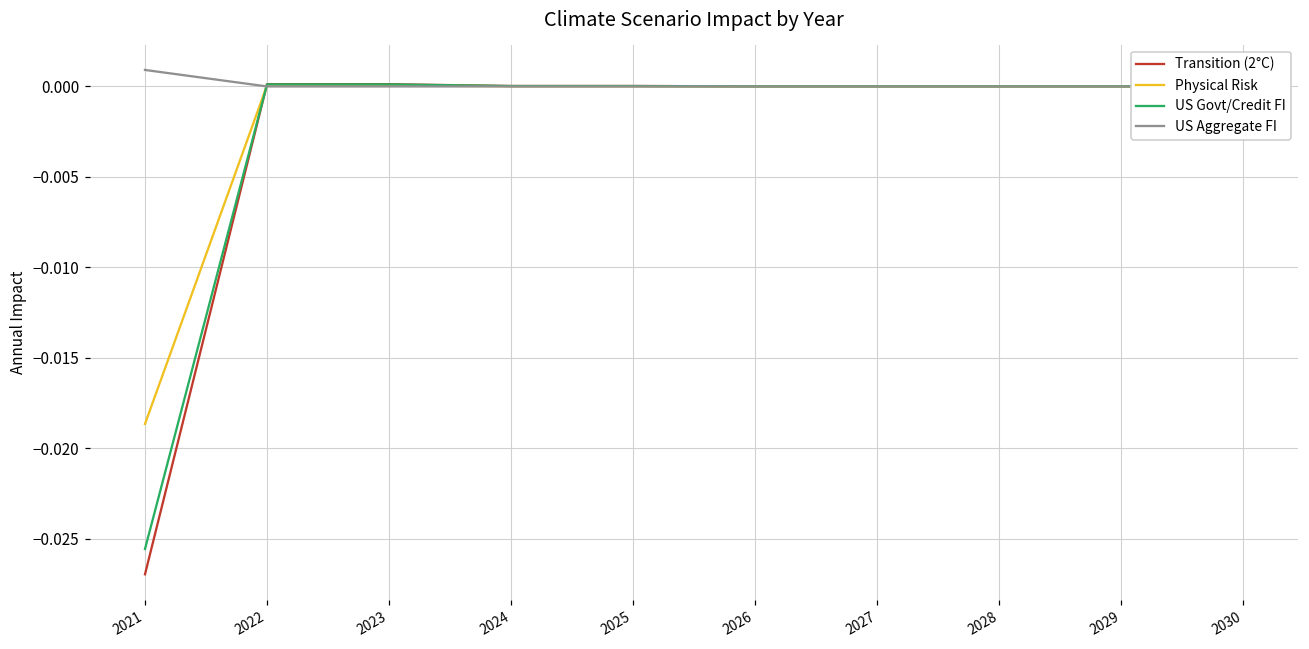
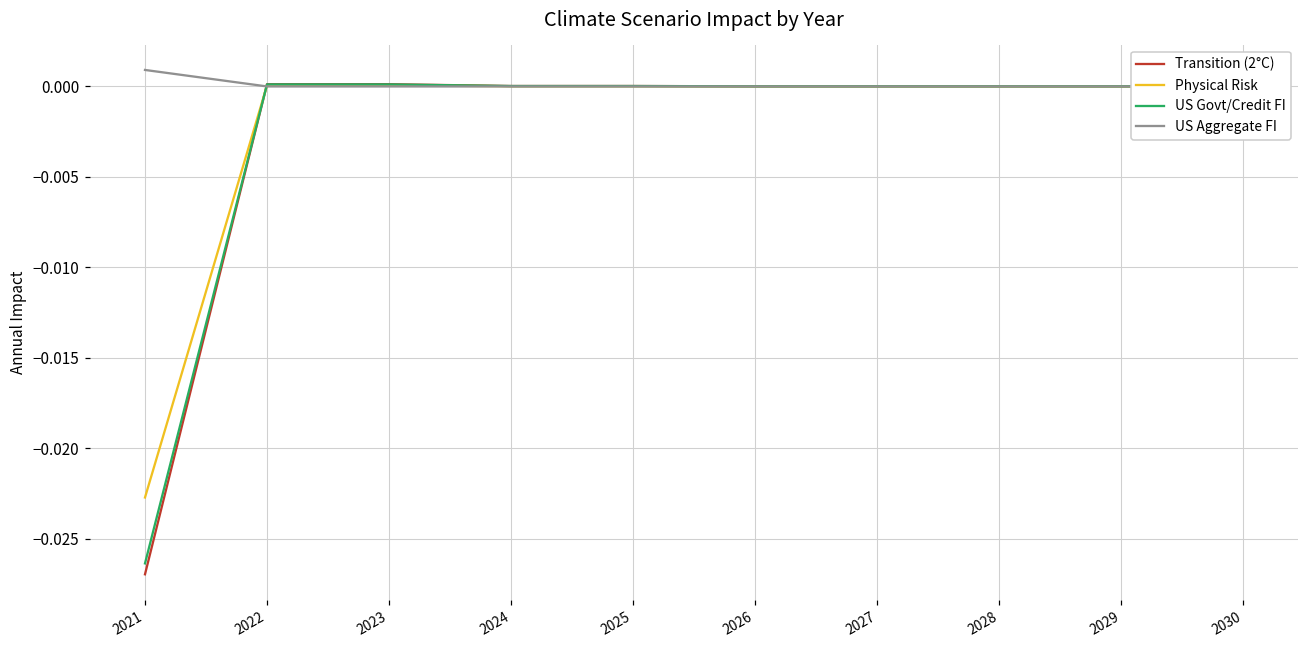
  {
    "Transition (2°C)": {
      "2021": -0.0270
    },
    "Physical Risk": {
-     "2021": -0.0187
+     "2021": -0.0227
    },
    "US Govt/Credit FI": {
-     "2021": -0.0256
+     "2021": -0.0264
    },
    "US Aggregate FI": {
      "2021": 0.0009
    }
  }
